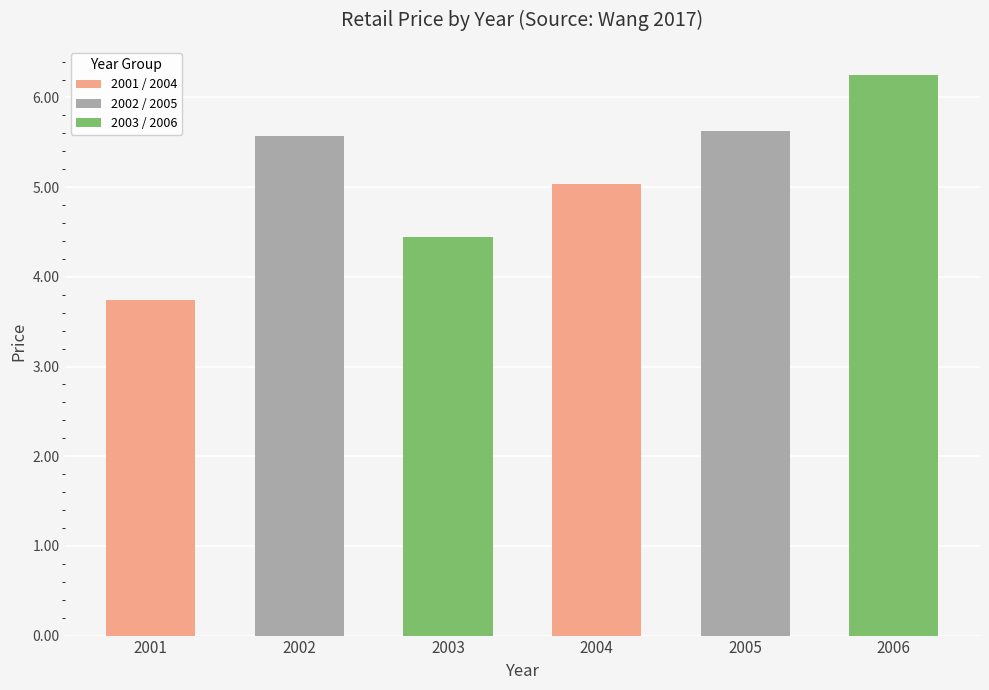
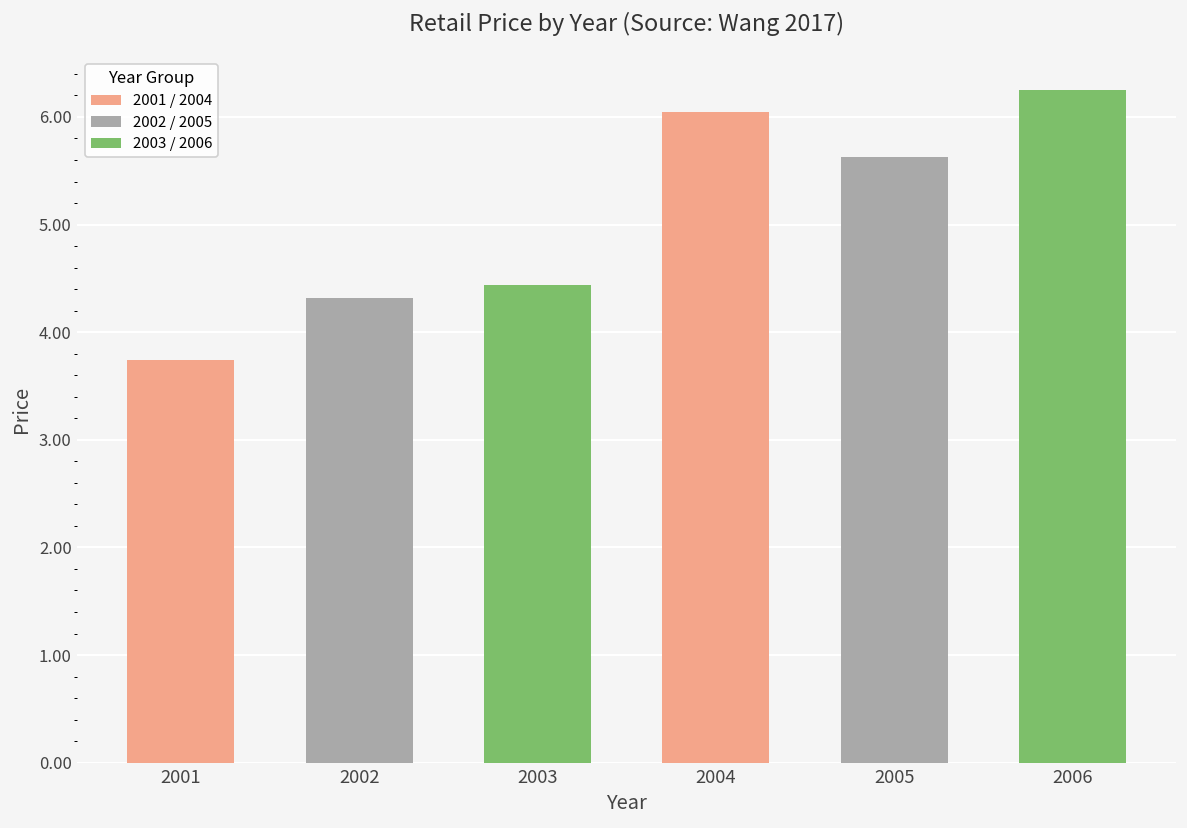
  {
    "2001": 3.7,
-   "2002": 5.6,
+   "2002": 4.3,
    "2003": 4.4,
-   "2004": 5.0,
+   "2004": 6.1,
    "2005": 5.6,
    "2006": 6.3
  }
